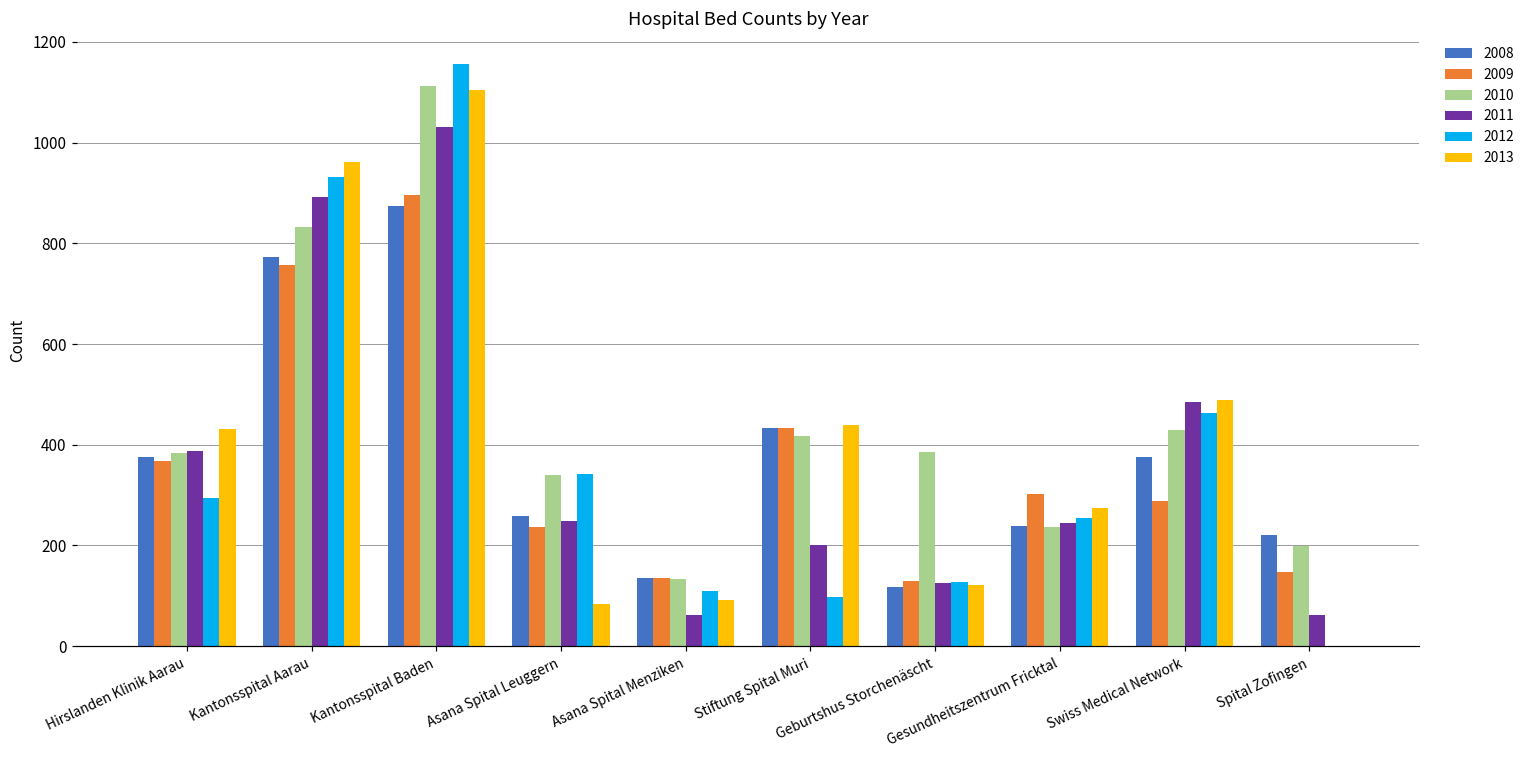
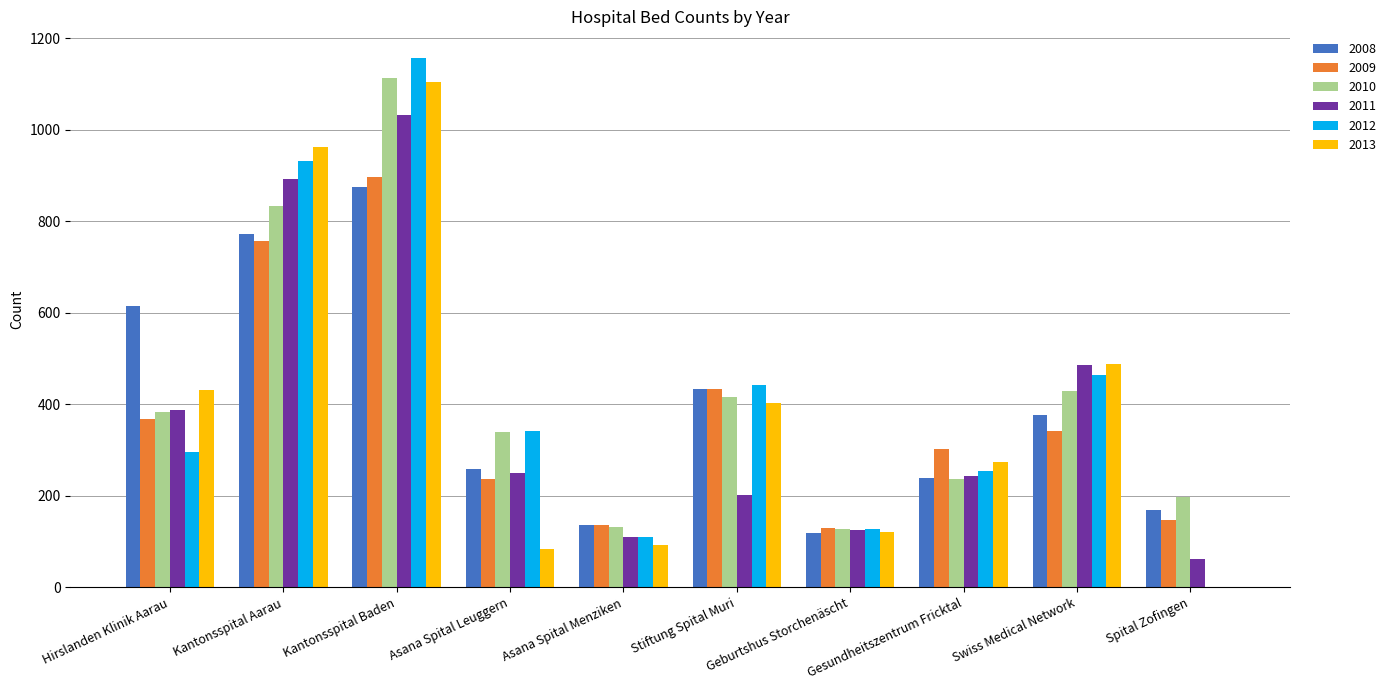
  {
    "2008": {
-     "Hirslanden Klinik Aarau": 380,
+     "Hirslanden Klinik Aarau": 620,
      "Kantonsspital Aarau": 770,
      "Kantonsspital Baden": 870,
      "Asana Spital Leuggern": 260,
      "Asana Spital Menziken": 140,
      "Stiftung Spital Muri": 430,
      "Geburtshus Storchenäscht": 120,
      "Gesundheitszentrum Fricktal": 240,
      "Swiss Medical Network": 380,
-     "Spital Zofingen": 220
+     "Spital Zofingen": 170
    },
    "2009": {
      "Hirslanden Klinik Aarau": 370,
      "Kantonsspital Aarau": 760,
      "Kantonsspital Baden": 900,
      "Asana Spital Leuggern": 240,
      "Asana Spital Menziken": 140,
      "Stiftung Spital Muri": 430,
      "Geburtshus Storchenäscht": 130,
      "Gesundheitszentrum Fricktal": 300,
-     "Swiss Medical Network": 290,
+     "Swiss Medical Network": 340,
      "Spital Zofingen": 150
    },
    "2010": {
      "Hirslanden Klinik Aarau": 380,
      "Kantonsspital Aarau": 830,
      "Kantonsspital Baden": 1110,
      "Asana Spital Leuggern": 340,
      "Asana Spital Menziken": 130,
      "Stiftung Spital Muri": 420,
-     "Geburtshus Storchenäscht": 390,
+     "Geburtshus Storchenäscht": 130,
      "Gesundheitszentrum Fricktal": 240,
      "Swiss Medical Network": 430,
      "Spital Zofingen": 200
    },
    "2011": {
      "Hirslanden Klinik Aarau": 390,
      "Kantonsspital Aarau": 890,
      "Kantonsspital Baden": 1030,
      "Asana Spital Leuggern": 250,
-     "Asana Spital Menziken": 60,
+     "Asana Spital Menziken": 110,
      "Stiftung Spital Muri": 200,
      "Geburtshus Storchenäscht": 130,
      "Gesundheitszentrum Fricktal": 240,
      "Swiss Medical Network": 490,
      "Spital Zofingen": 60
    },
    "2012": {
      "Hirslanden Klinik Aarau": 300,
      "Kantonsspital Aarau": 930,
      "Kantonsspital Baden": 1160,
      "Asana Spital Leuggern": 340,
      "Asana Spital Menziken": 110,
-     "Stiftung Spital Muri": 100,
+     "Stiftung Spital Muri": 440,
      "Geburtshus Storchenäscht": 130,
      "Gesundheitszentrum Fricktal": 250,
      "Swiss Medical Network": 460,
      "Spital Zofingen": 0
    },
    "2013": {
      "Hirslanden Klinik Aarau": 430,
      "Kantonsspital Aarau": 960,
      "Kantonsspital Baden": 1100,
      "Asana Spital Leuggern": 80,
      "Asana Spital Menziken": 90,
-     "Stiftung Spital Muri": 440,
+     "Stiftung Spital Muri": 400,
      "Geburtshus Storchenäscht": 120,
      "Gesundheitszentrum Fricktal": 270,
      "Swiss Medical Network": 490,
      "Spital Zofingen": 0
    }
  }
